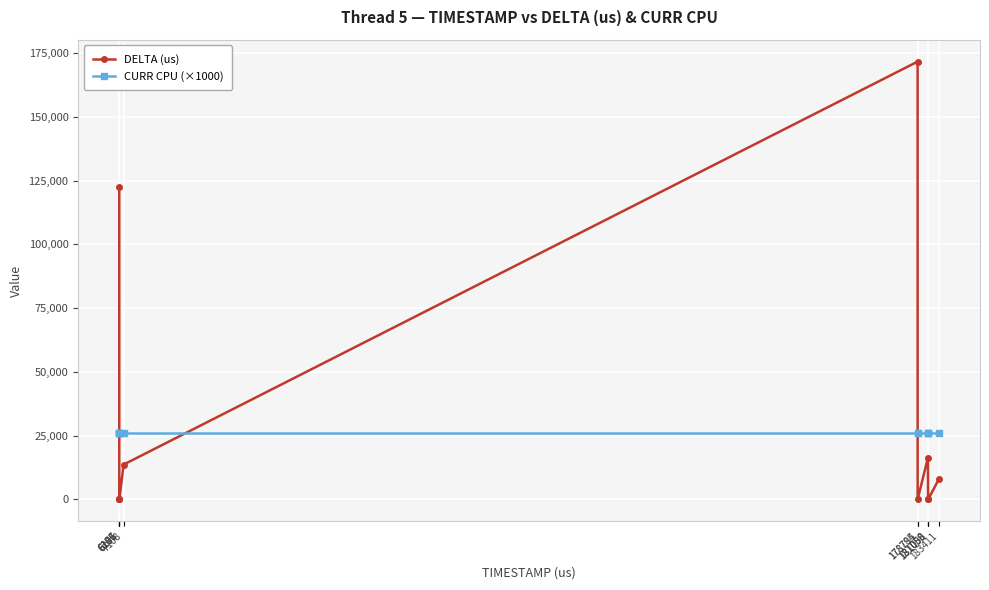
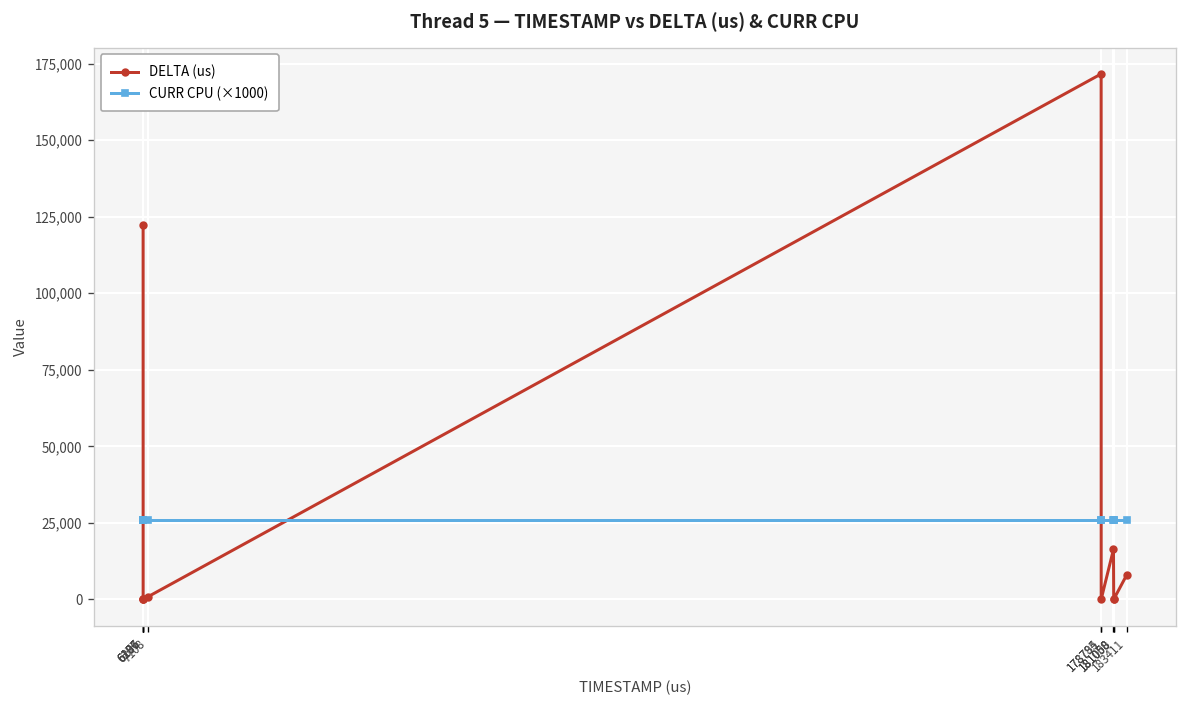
  {
    "DELTA (us)": {
      "6176": "122,000",
      "6181": "0",
      "6197": "0",
      "6206": "0",
-     "7108": "14,000",
+     "7108": "1,000",
      "178785": "172,000",
      "178794": "0",
      "181008": "16,000",
      "181050": "0",
      "181058": "0",
      "183411": "8,000"
    },
    "CURR CPU (×1000)": {
      "6176": "26,000",
      "6181": "26,000",
      "6197": "26,000",
      "6206": "26,000",
      "7108": "26,000",
      "178785": "26,000",
      "178794": "26,000",
      "181008": "26,000",
      "181050": "26,000",
      "181058": "26,000",
      "183411": "26,000"
    }
  }
